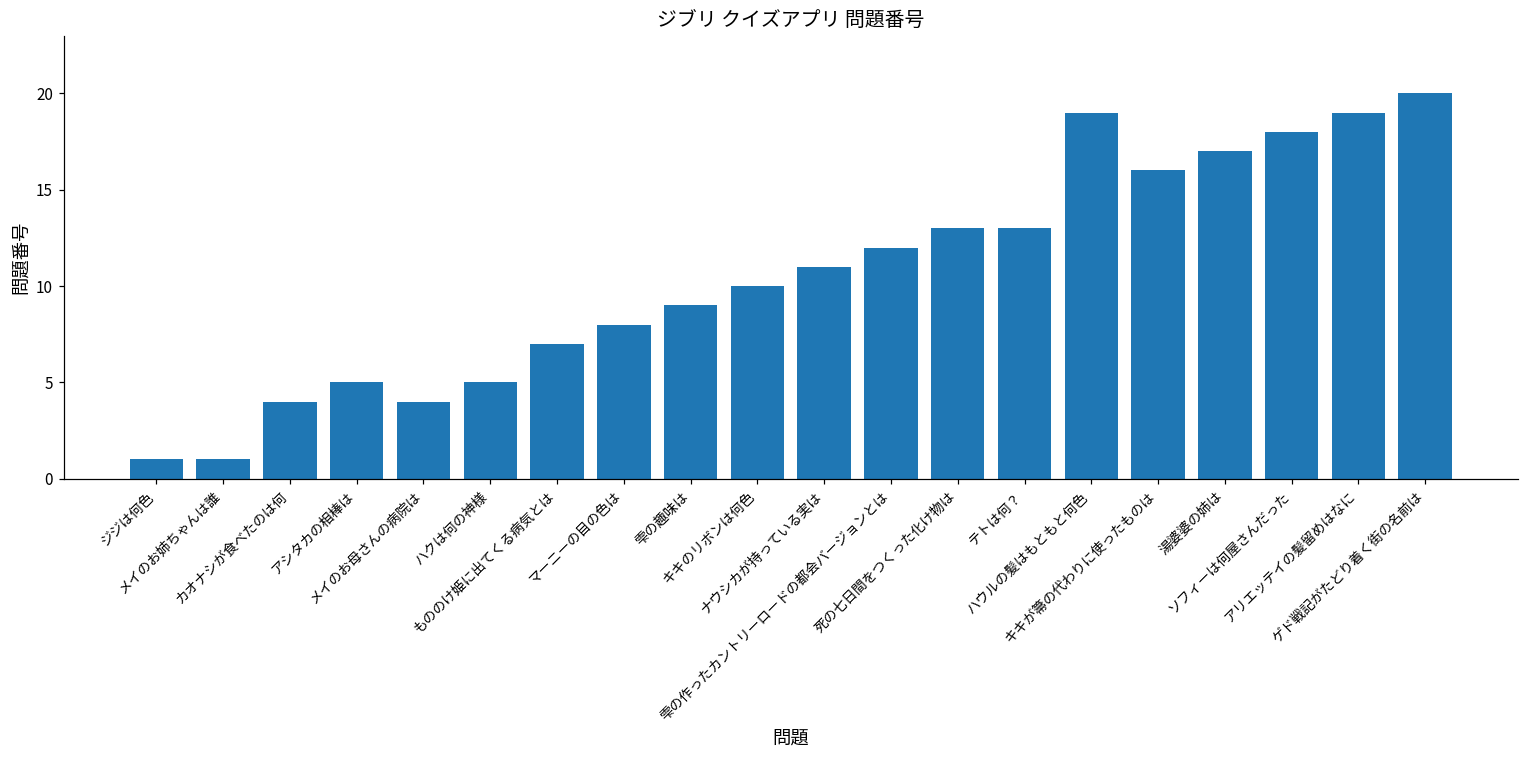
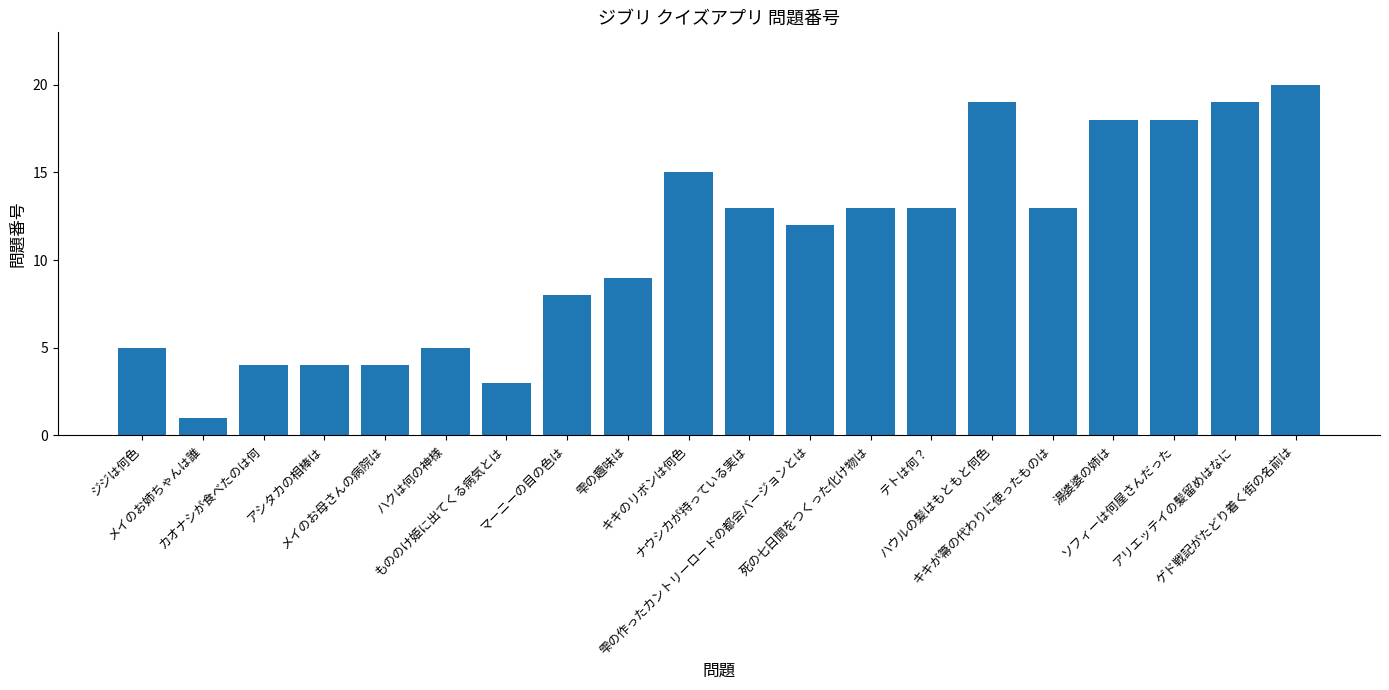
  {
-   "ジジは何色": 1,
+   "ジジは何色": 5,
    "メイのお姉ちゃんは誰": 1,
    "カオナシが食べたのは何": 4,
-   "アシタカの相棒は": 5,
+   "アシタカの相棒は": 4,
    "メイのお母さんの病院は": 4,
    "ハクは何の神様": 5,
-   "もののけ姫に出てくる病気とは": 7,
+   "もののけ姫に出てくる病気とは": 3,
    "マーニーの目の色は": 8,
    "雫の趣味は": 9,
-   "キキのリボンは何色": 10,
-   "ナウシカが持っている実は": 11,
+   "キキのリボンは何色": 15,
+   "ナウシカが持っている実は": 13,
    "雫の作ったカントリーロードの都会バージョンとは": 12,
    "死の七日間をつくった化け物は": 13,
    "テトは何？": 13,
    "ハウルの髪はもともと何色": 19,
-   "キキが箒の代わりに使ったものは": 16,
-   "湯婆婆の姉は": 17,
+   "キキが箒の代わりに使ったものは": 13,
+   "湯婆婆の姉は": 18,
    "ソフィーは何屋さんだった": 18,
    "アリエッテイの髪留めはなに": 19,
    "ゲド戦記がたどり着く街の名前は": 20
  }
